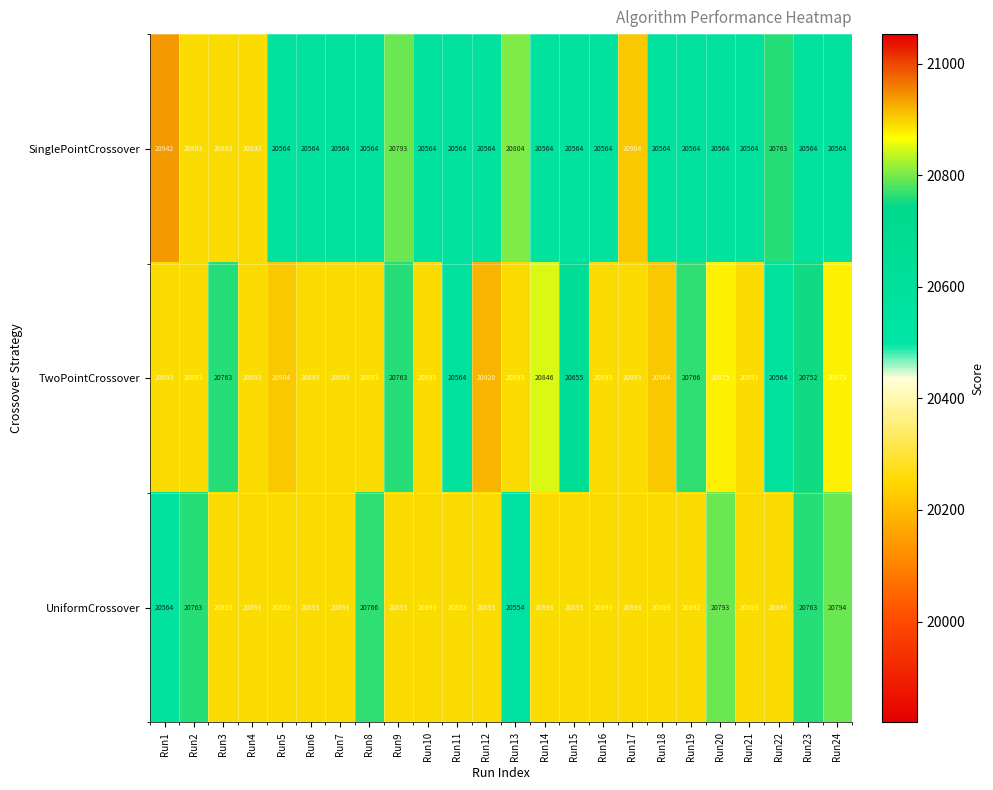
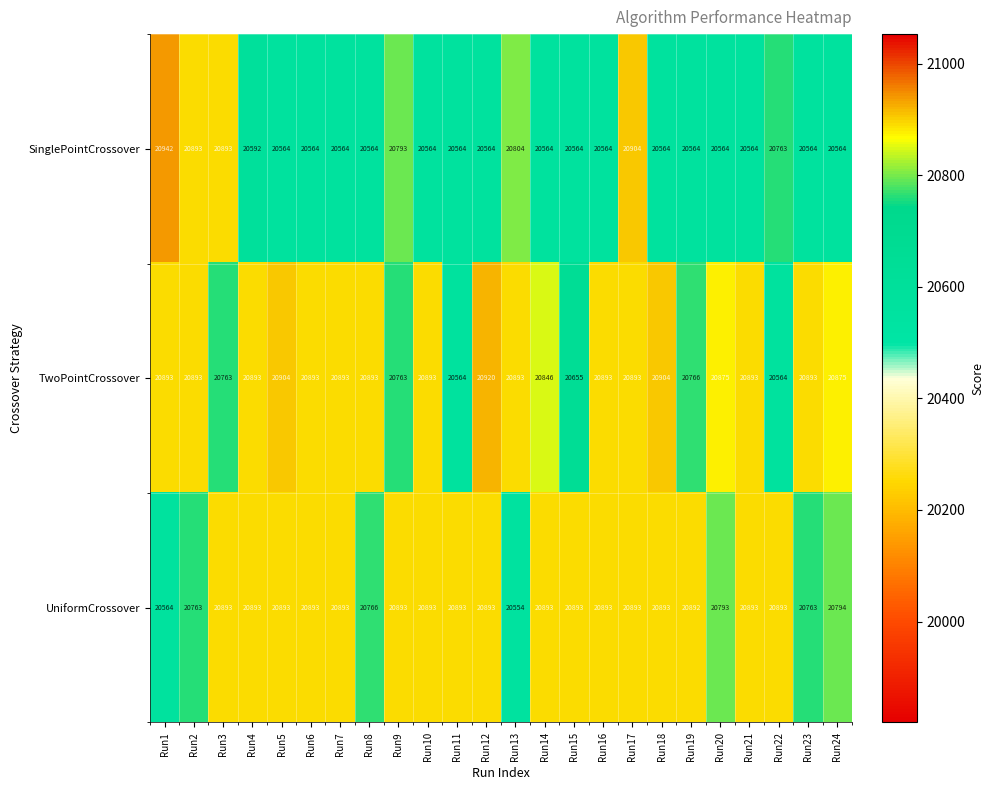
  {
    "SinglePointCrossover": {
      "Run1": 20942,
      "Run2": 20893,
      "Run3": 20893,
-     "Run4": 20893,
+     "Run4": 20592,
      "Run5": 20564,
      "Run6": 20564,
      "Run7": 20564,
      "Run8": 20564,
      "Run9": 20793,
      "Run10": 20564,
      "Run11": 20564,
      "Run12": 20564,
      "Run13": 20804,
      "Run14": 20564,
      "Run15": 20564,
      "Run16": 20564,
      "Run17": 20904,
      "Run18": 20564,
      "Run19": 20564,
      "Run20": 20564,
      "Run21": 20564,
      "Run22": 20763,
      "Run23": 20564,
      "Run24": 20564
    },
    "TwoPointCrossover": {
      "Run1": 20893,
      "Run2": 20893,
      "Run3": 20763,
      "Run4": 20893,
      "Run5": 20904,
      "Run6": 20893,
      "Run7": 20893,
      "Run8": 20893,
      "Run9": 20763,
      "Run10": 20893,
      "Run11": 20564,
      "Run12": 20920,
      "Run13": 20893,
      "Run14": 20846,
      "Run15": 20655,
      "Run16": 20893,
      "Run17": 20893,
      "Run18": 20904,
      "Run19": 20766,
      "Run20": 20875,
      "Run21": 20893,
      "Run22": 20564,
-     "Run23": 20752,
+     "Run23": 20893,
      "Run24": 20875
    },
    "UniformCrossover": {
      "Run1": 20564,
      "Run2": 20763,
      "Run3": 20893,
      "Run4": 20893,
      "Run5": 20893,
      "Run6": 20893,
      "Run7": 20893,
      "Run8": 20766,
      "Run9": 20893,
      "Run10": 20893,
      "Run11": 20893,
      "Run12": 20893,
      "Run13": 20554,
      "Run14": 20893,
      "Run15": 20893,
      "Run16": 20893,
      "Run17": 20893,
      "Run18": 20893,
      "Run19": 20892,
      "Run20": 20793,
      "Run21": 20893,
      "Run22": 20893,
      "Run23": 20763,
      "Run24": 20794
    }
  }
